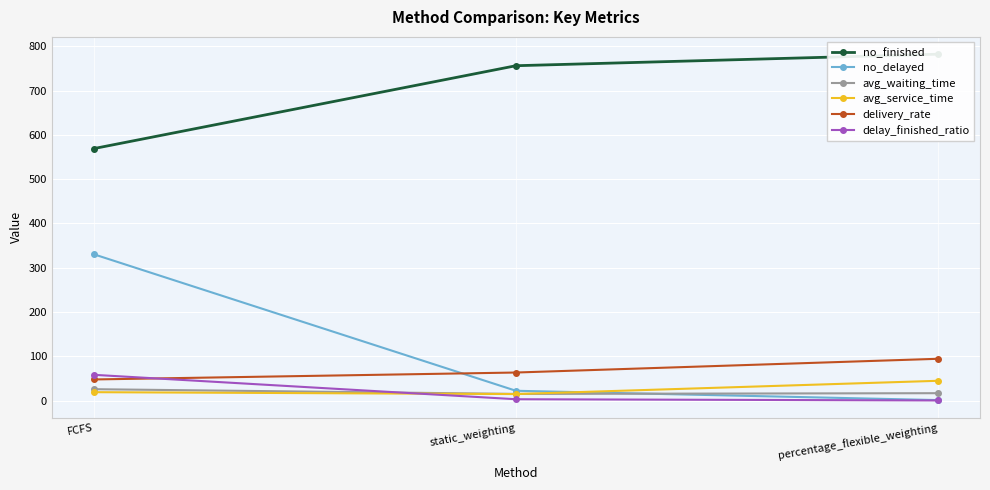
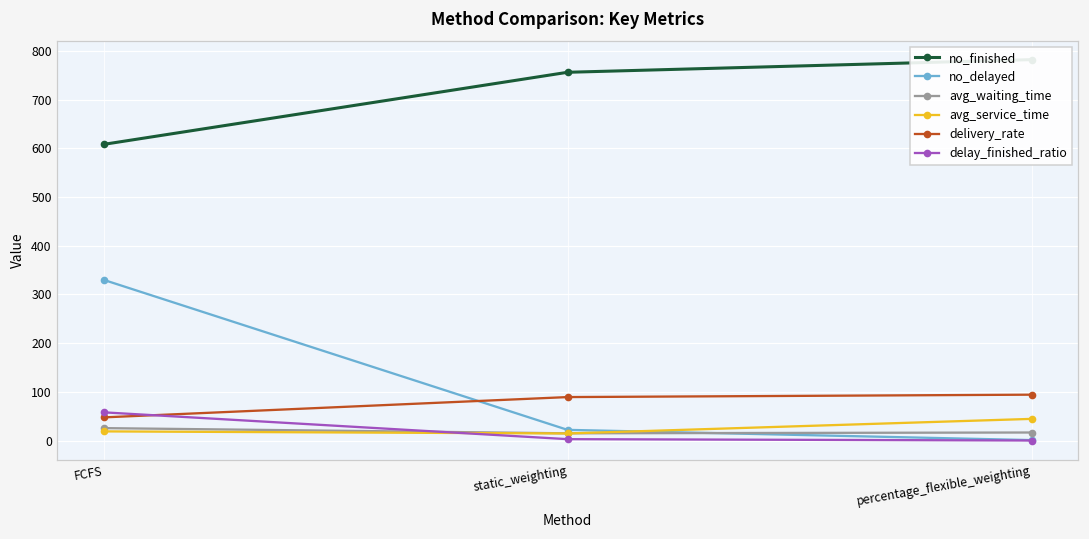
  {
    "no_finished": {
-     "FCFS": 570,
+     "FCFS": 610,
      "static_weighting": 760
    },
    "no_delayed": {
      "FCFS": 330,
      "static_weighting": 20
    },
    "avg_waiting_time": {
      "FCFS": 30,
      "percentage_flexible_weighting": 20
    },
    "avg_service_time": {
      "FCFS": 20,
      "percentage_flexible_weighting": 40
    },
    "delivery_rate": {
      "FCFS": 50,
-     "static_weighting": 60,
+     "static_weighting": 90,
      "percentage_flexible_weighting": 90
    },
    "delay_finished_ratio": {
      "FCFS": 60,
      "static_weighting": 0
    }
  }
